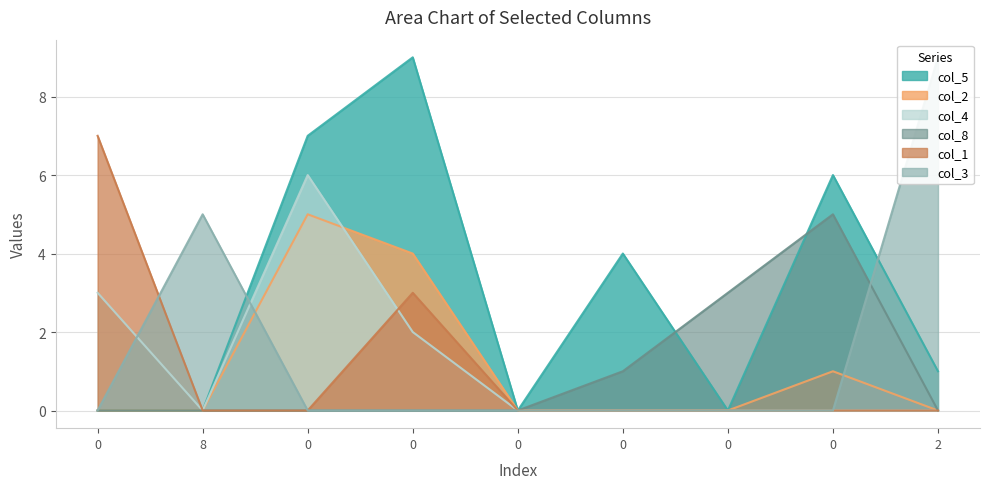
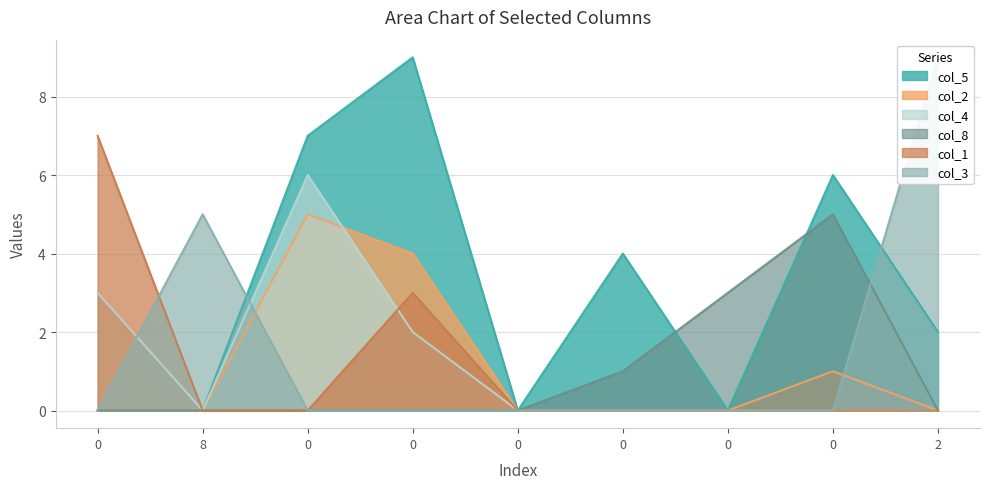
  {
    "col_5": {
-     "2": 1
+     "2": 2
    }
  }
